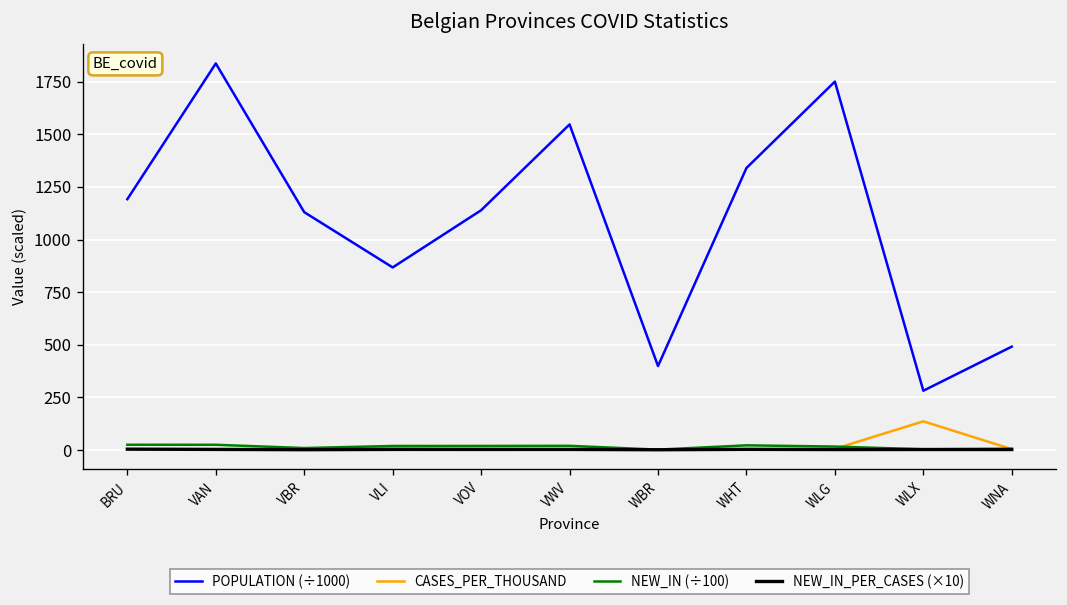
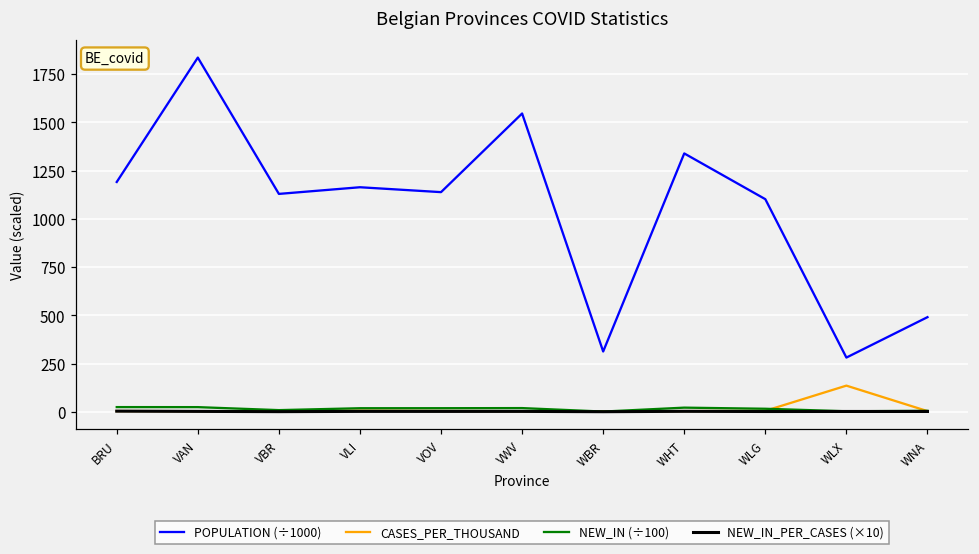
  {
    "POPULATION (÷1000)": {
      "BRU": 1190,
      "VAN": 1840,
      "VBR": 1130,
-     "VLI": 870,
+     "VLI": 1160,
      "VOV": 1140,
      "VWV": 1550,
-     "WBR": 400,
+     "WBR": 310,
      "WHT": 1340,
-     "WLG": 1750,
+     "WLG": 1100,
      "WLX": 280,
      "WNA": 490
    },
    "CASES_PER_THOUSAND": {
      "WLX": 140
    },
    "NEW_IN (÷100)": {
      "BRU": 30,
      "VAN": 30,
      "VWV": 20,
      "WHT": 20
    }
  }
